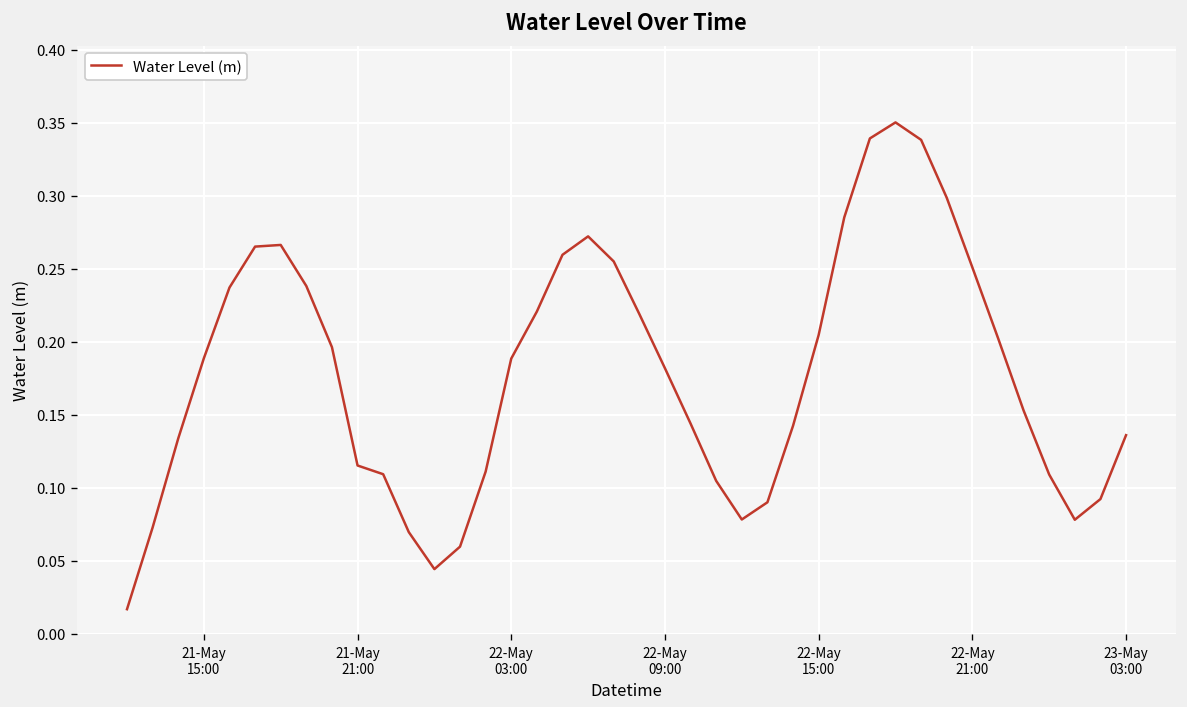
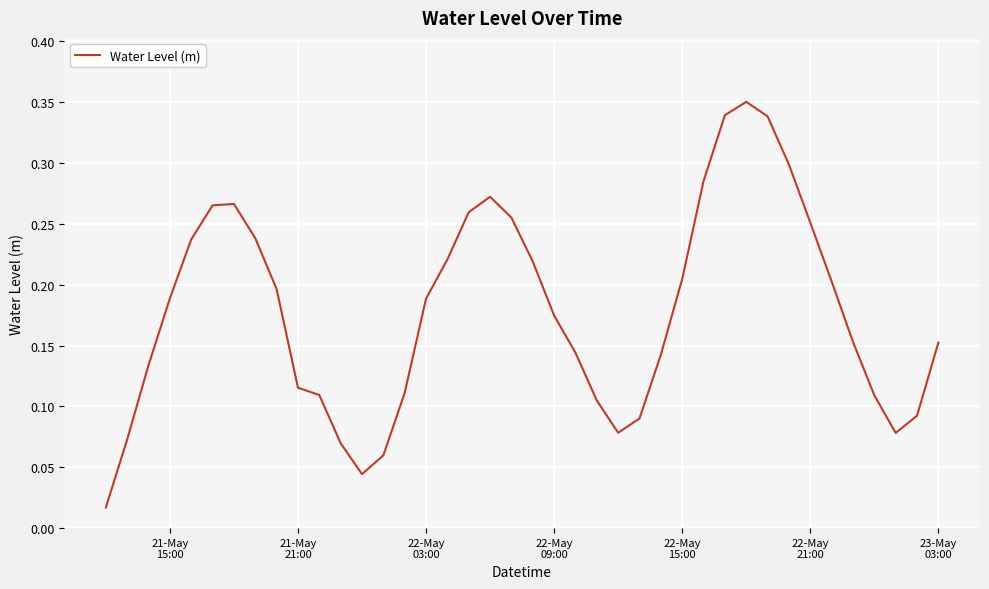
  {
    "21-May 15:00": 0.189,
    "21-May 21:00": 0.115,
    "22-May 03:00": 0.188,
-   "22-May 09:00": 0.182,
+   "22-May 09:00": 0.175,
    "22-May 15:00": 0.205,
    "22-May 21:00": 0.251,
-   "23-May 03:00": 0.136
+   "23-May 03:00": 0.152
  }
